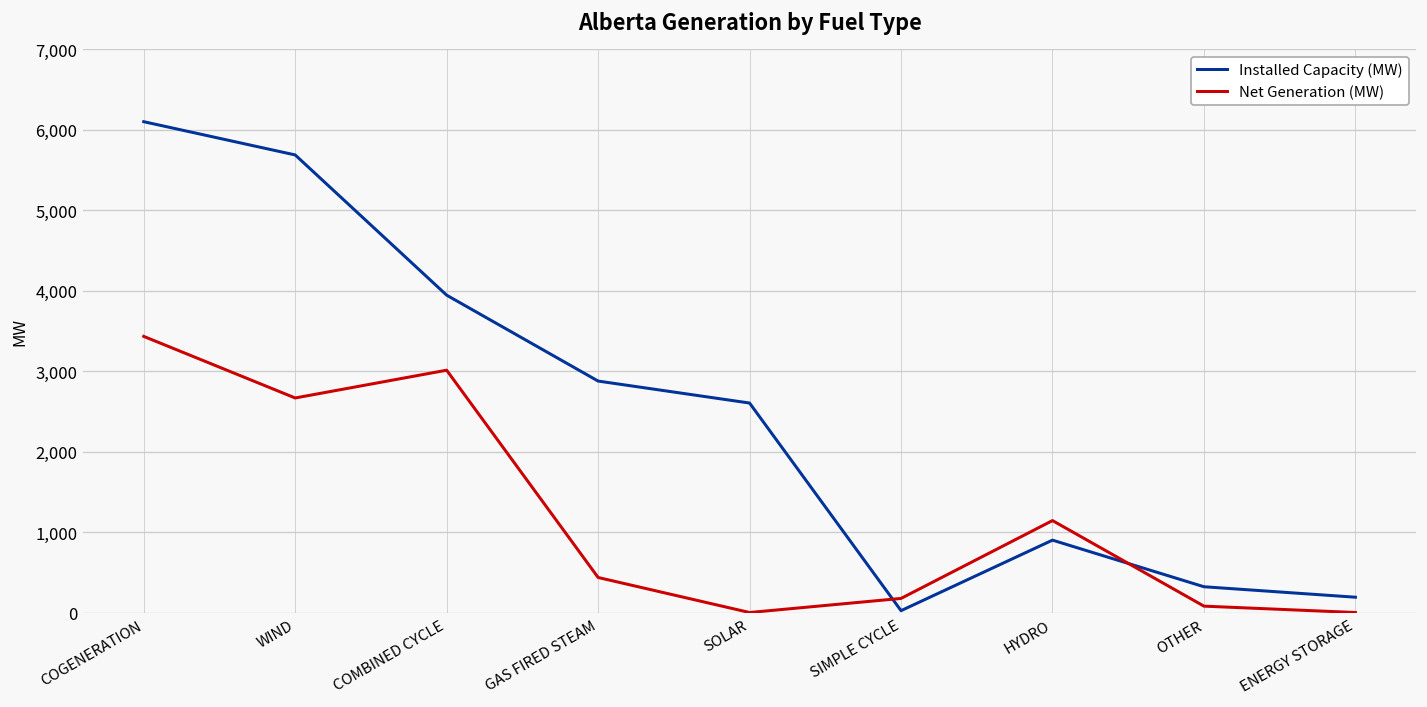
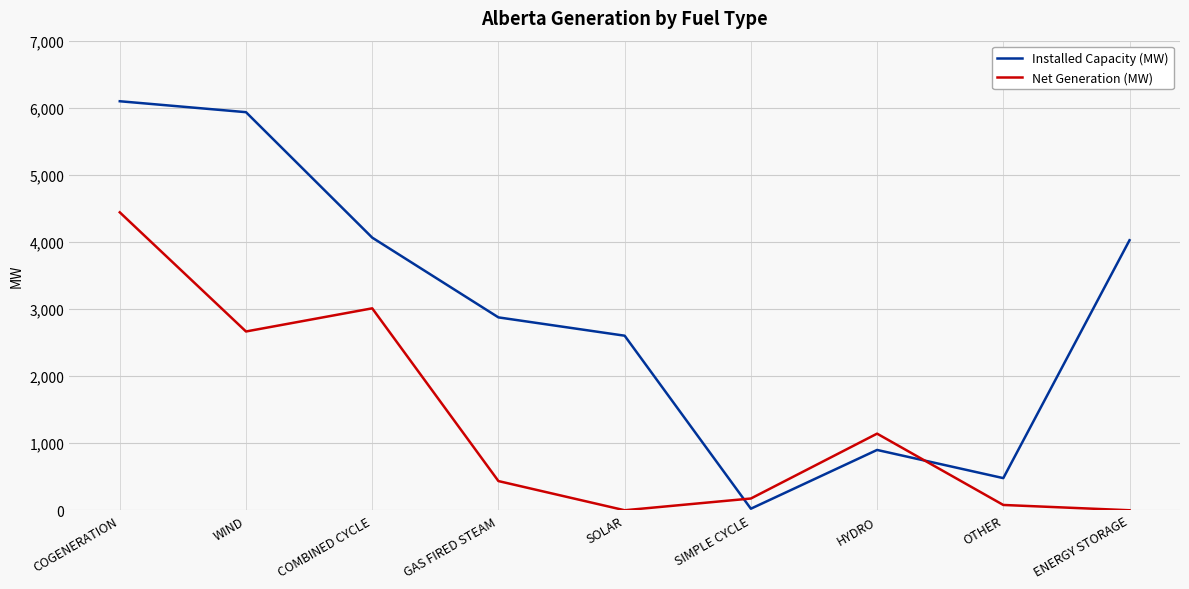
  {
    "Installed Capacity (MW)": {
      "COGENERATION": "6,100",
-     "WIND": "5,700",
-     "COMBINED CYCLE": "3,900",
+     "WIND": "5,900",
+     "COMBINED CYCLE": "4,100",
      "GAS FIRED STEAM": "2,900",
      "SOLAR": "2,600",
      "SIMPLE CYCLE": "0",
      "HYDRO": "900",
-     "OTHER": "300",
-     "ENERGY STORAGE": "200"
+     "OTHER": "500",
+     "ENERGY STORAGE": "4,000"
    },
    "Net Generation (MW)": {
-     "COGENERATION": "3,400",
+     "COGENERATION": "4,400",
      "WIND": "2,700",
      "COMBINED CYCLE": "3,000",
      "GAS FIRED STEAM": "400",
      "SOLAR": "0",
      "SIMPLE CYCLE": "200",
      "HYDRO": "1,100",
      "OTHER": "100",
      "ENERGY STORAGE": "0"
    }
  }
